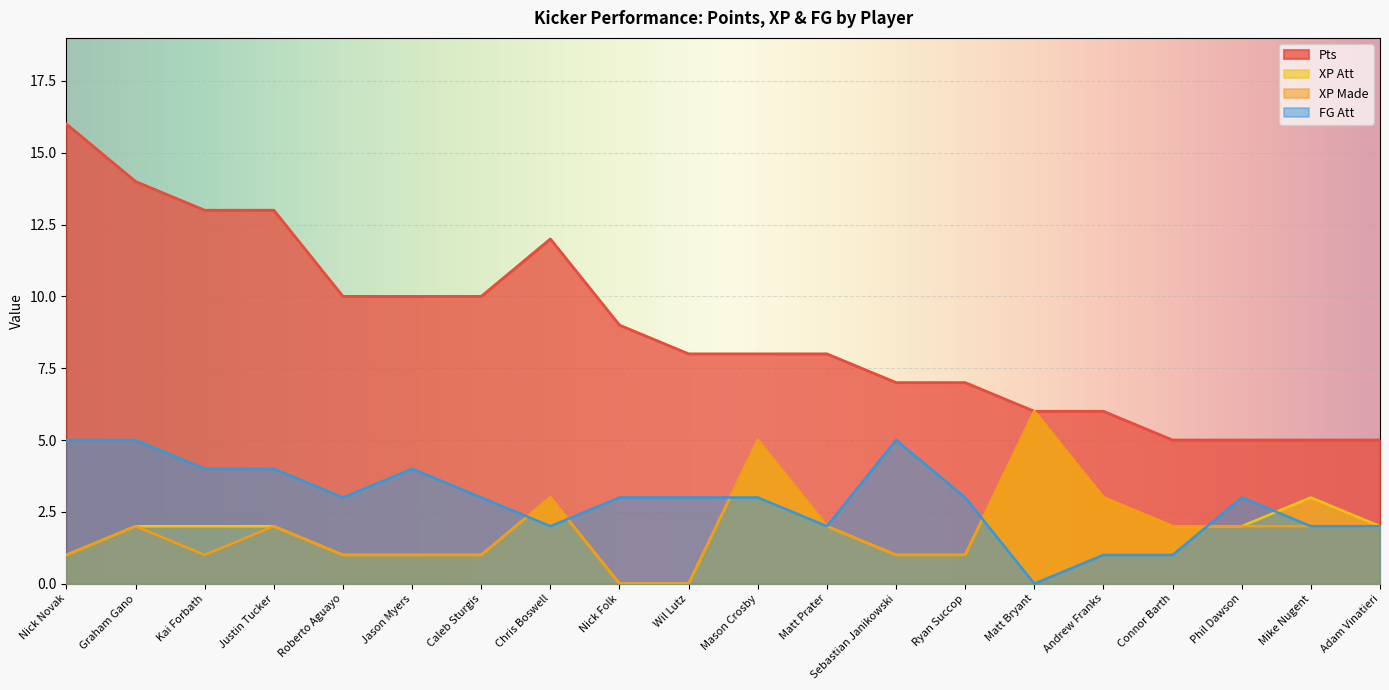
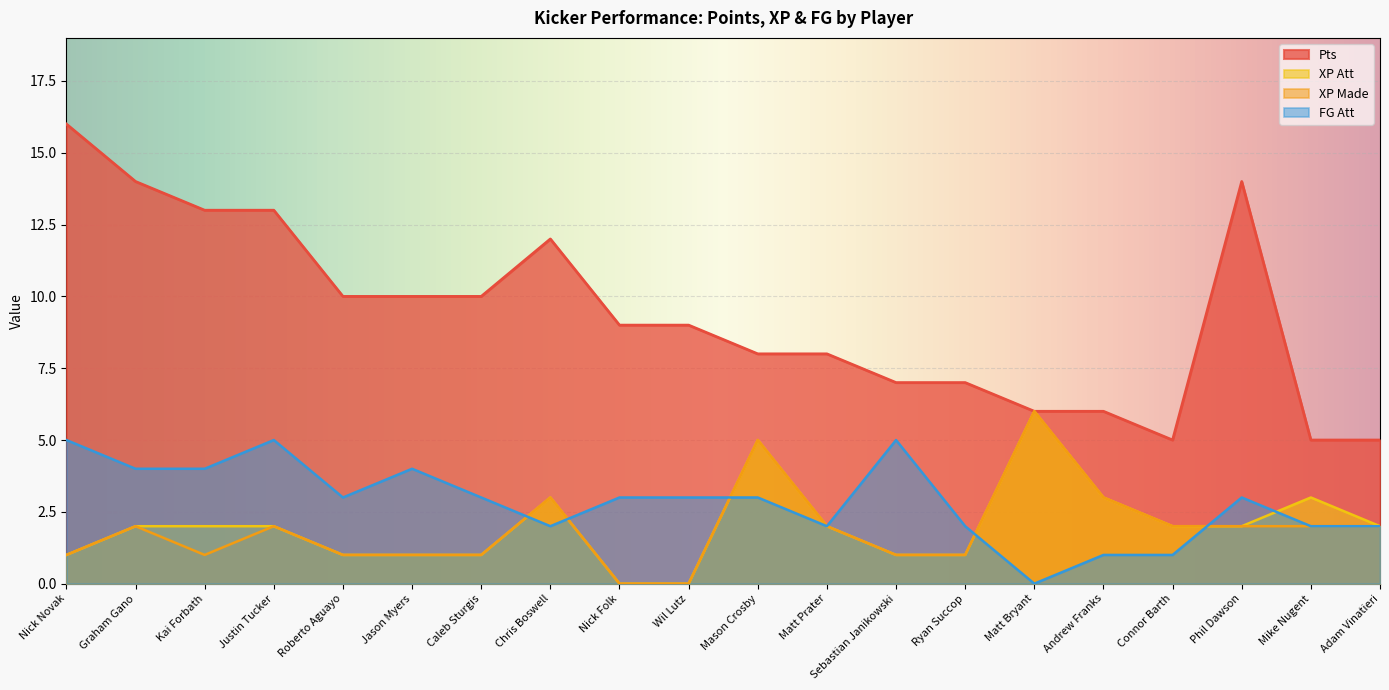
  {
    "Pts": {
      "Nick Novak": 16,
      "Graham Gano": 14,
      "Kai Forbath": 13,
      "Justin Tucker": 13,
      "Roberto Aguayo": 10,
      "Jason Myers": 10,
      "Caleb Sturgis": 10,
      "Chris Boswell": 12,
      "Nick Folk": 9,
-     "Wil Lutz": 8,
+     "Wil Lutz": 9,
      "Mason Crosby": 8,
      "Matt Prater": 8,
      "Sebastian Janikowski": 7,
      "Ryan Succop": 7,
      "Andrew Franks": 6,
      "Connor Barth": 5,
-     "Phil Dawson": 5,
+     "Phil Dawson": 14,
      "Mike Nugent": 5,
      "Adam Vinatieri": 5
    },
    "FG Att": {
      "Nick Novak": 5,
-     "Graham Gano": 5,
+     "Graham Gano": 4,
      "Kai Forbath": 4,
-     "Justin Tucker": 4,
+     "Justin Tucker": 5,
      "Roberto Aguayo": 3,
      "Jason Myers": 4,
      "Caleb Sturgis": 3,
      "Chris Boswell": 2,
      "Nick Folk": 3,
      "Wil Lutz": 3,
      "Mason Crosby": 3,
      "Sebastian Janikowski": 5,
-     "Ryan Succop": 3,
+     "Ryan Succop": 2,
      "Matt Bryant": 0,
      "Andrew Franks": 1,
      "Connor Barth": 1,
      "Phil Dawson": 3
    }
  }
